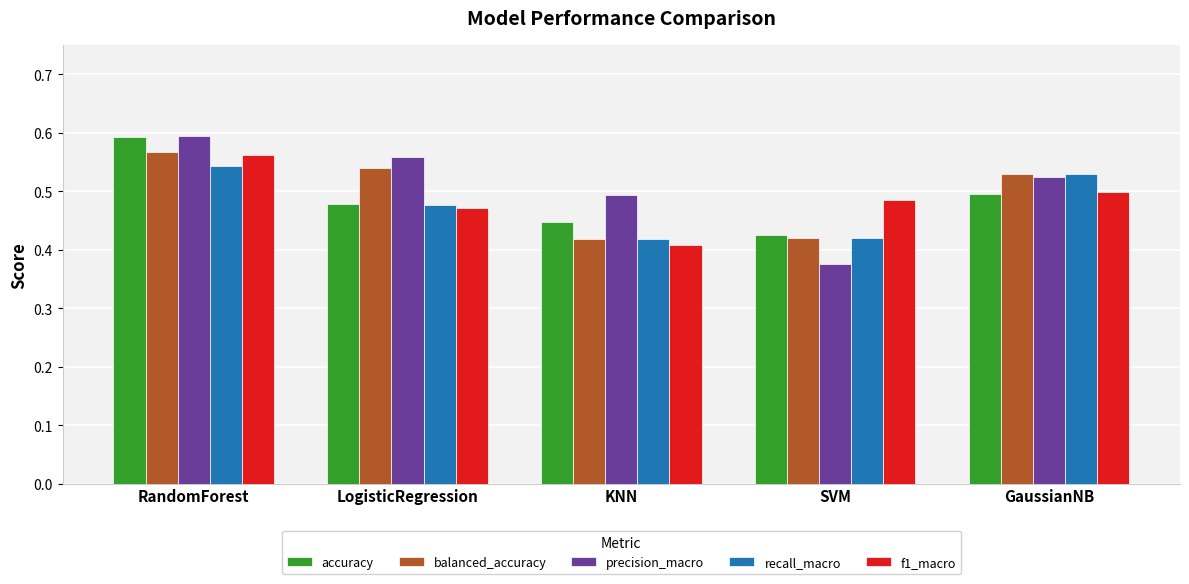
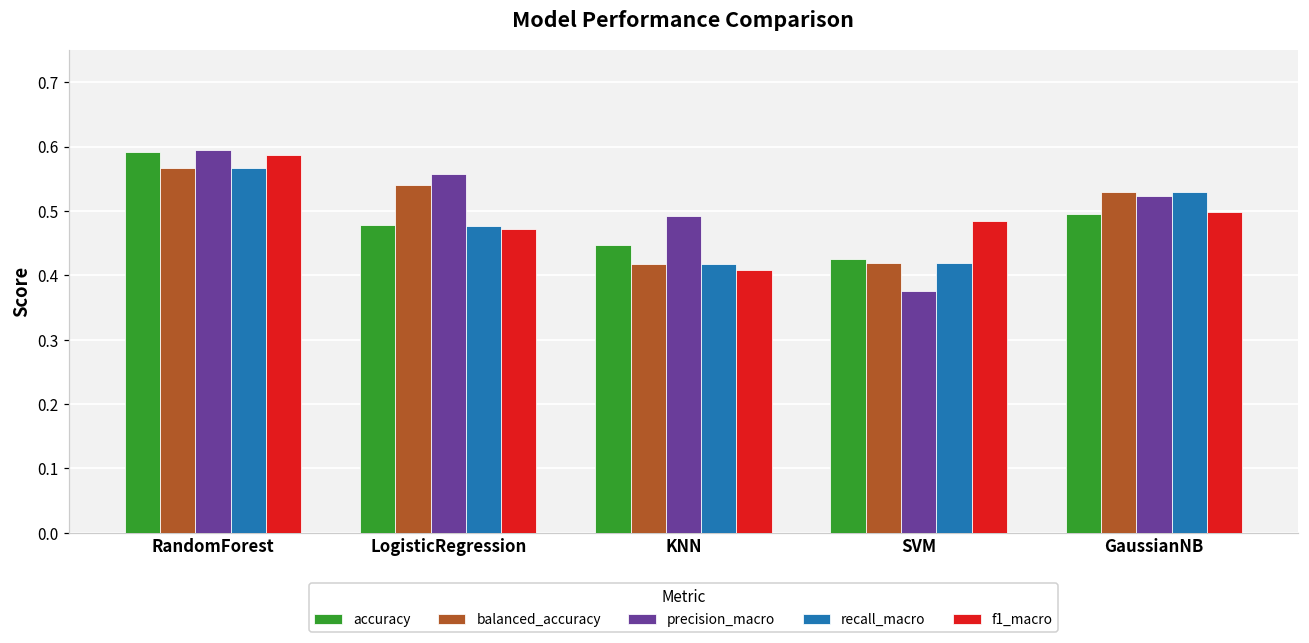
  {
    "accuracy": {
      "RandomForest": 0.59,
      "LogisticRegression": 0.48,
      "KNN": 0.45,
      "SVM": 0.43,
      "GaussianNB": 0.49
    },
    "balanced_accuracy": {
      "RandomForest": 0.57,
      "LogisticRegression": 0.54,
      "KNN": 0.42,
      "SVM": 0.42,
      "GaussianNB": 0.53
    },
    "precision_macro": {
      "RandomForest": 0.59,
      "LogisticRegression": 0.56,
      "KNN": 0.49,
      "SVM": 0.38,
      "GaussianNB": 0.52
    },
    "recall_macro": {
-     "RandomForest": 0.54,
+     "RandomForest": 0.57,
      "LogisticRegression": 0.48,
      "KNN": 0.42,
      "SVM": 0.42,
      "GaussianNB": 0.53
    },
    "f1_macro": {
-     "RandomForest": 0.56,
+     "RandomForest": 0.59,
      "LogisticRegression": 0.47,
      "KNN": 0.41,
      "SVM": 0.48,
      "GaussianNB": 0.50
    }
  }
